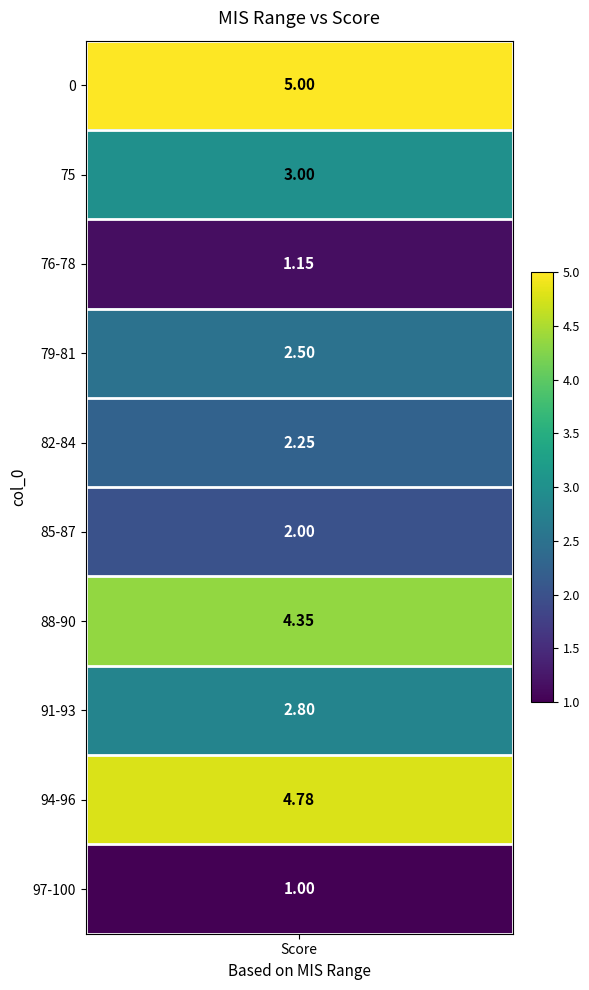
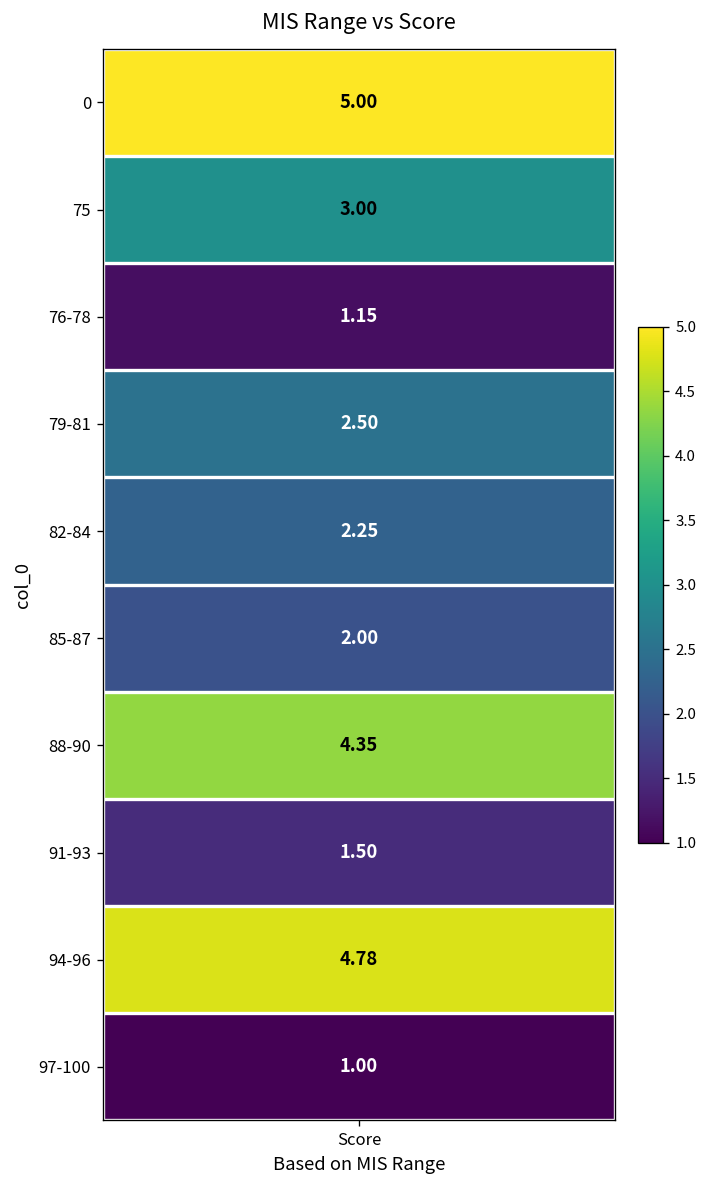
  {
    "0": {
      "Score": 5.00
    },
    "75": {
      "Score": 3.00
    },
    "76-78": {
      "Score": 1.15
    },
    "79-81": {
      "Score": 2.50
    },
    "82-84": {
      "Score": 2.25
    },
    "85-87": {
      "Score": 2.00
    },
    "88-90": {
      "Score": 4.35
    },
    "91-93": {
-     "Score": 2.80
+     "Score": 1.50
    },
    "94-96": {
      "Score": 4.78
    },
    "97-100": {
      "Score": 1.00
    }
  }
